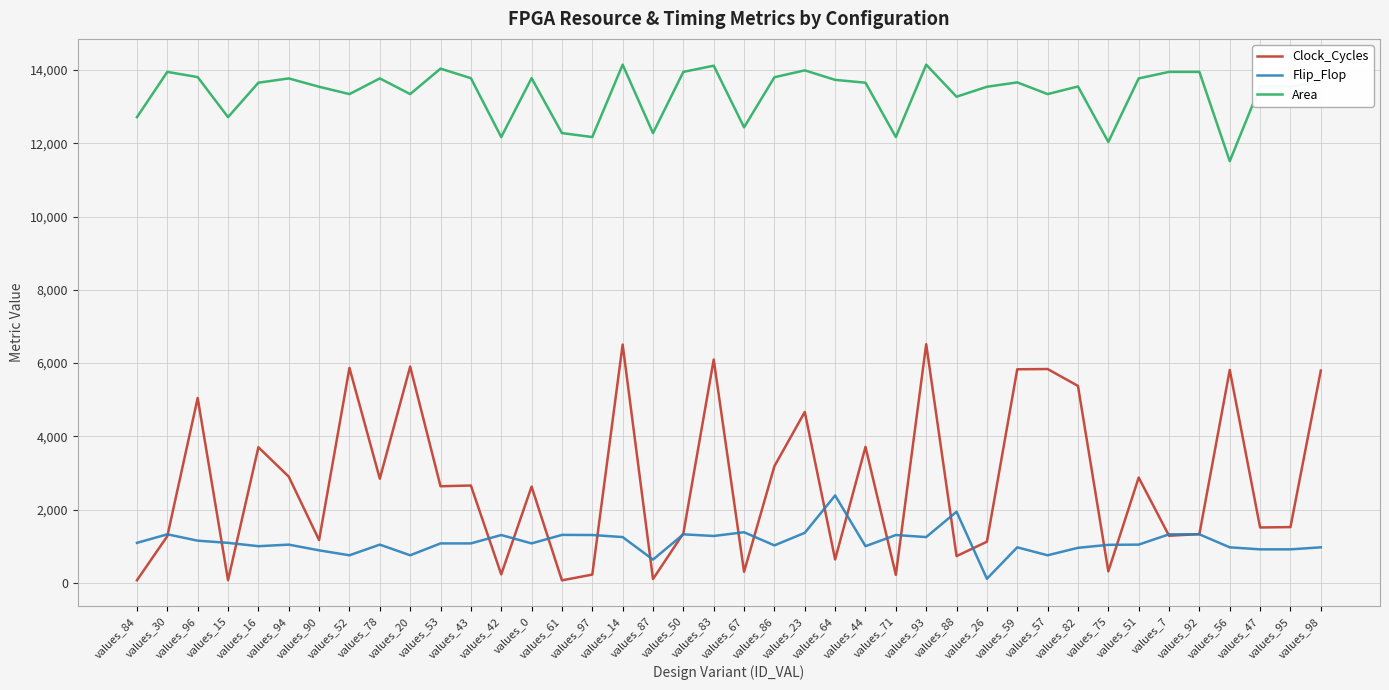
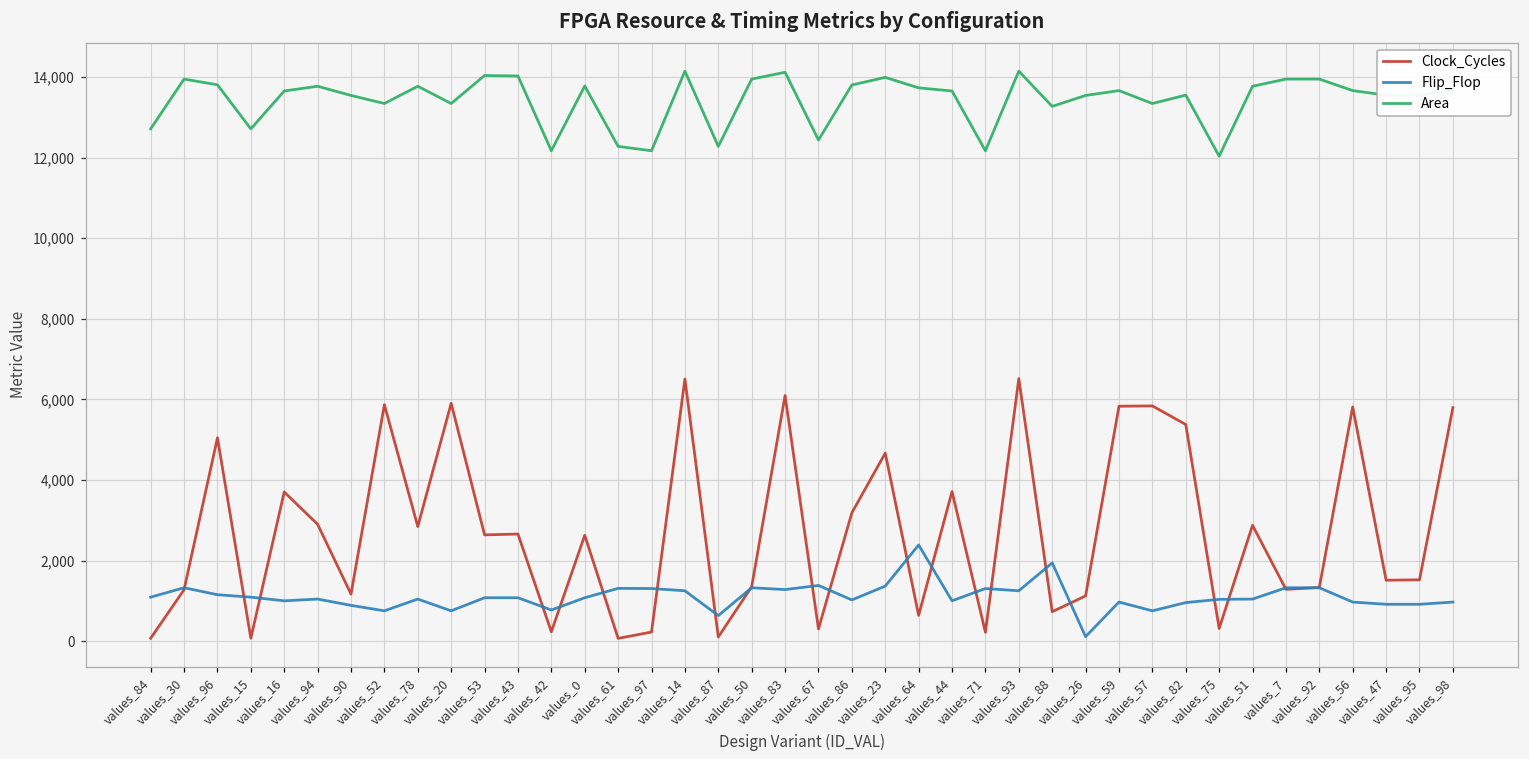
  {
    "Clock_Cycles": {
      "values_84": "100",
      "values_96": "5,000",
      "values_15": "100",
      "values_16": "3,700",
      "values_94": "2,900",
      "values_90": "1,200",
      "values_52": "5,900",
      "values_78": "2,800",
      "values_20": "5,900",
      "values_53": "2,600",
      "values_43": "2,700",
      "values_42": "200",
      "values_0": "2,600",
      "values_61": "100",
      "values_97": "200",
      "values_14": "6,500",
      "values_87": "100",
      "values_83": "6,100",
      "values_67": "300",
      "values_86": "3,200",
      "values_23": "4,700",
      "values_64": "600",
      "values_44": "3,700",
      "values_71": "200",
      "values_93": "6,500",
      "values_88": "700",
      "values_26": "1,100",
      "values_59": "5,800",
      "values_57": "5,800",
      "values_82": "5,400",
      "values_75": "300",
      "values_51": "2,900",
      "values_56": "5,800",
      "values_47": "1,500",
      "values_95": "1,500",
      "values_98": "5,800"
    },
    "Flip_Flop": {
      "values_84": "1,100",
      "values_96": "1,200",
      "values_15": "1,100",
      "values_16": "1,000",
      "values_94": "1,000",
      "values_90": "900",
      "values_52": "800",
      "values_78": "1,000",
      "values_20": "800",
      "values_53": "1,100",
      "values_43": "1,100",
-     "values_42": "1,300",
+     "values_42": "800",
      "values_0": "1,100",
      "values_61": "1,300",
      "values_97": "1,300",
      "values_14": "1,300",
      "values_87": "600",
      "values_83": "1,300",
      "values_67": "1,400",
      "values_86": "1,000",
      "values_23": "1,400",
      "values_64": "2,400",
      "values_44": "1,000",
      "values_71": "1,300",
      "values_93": "1,300",
      "values_88": "1,900",
      "values_26": "100",
      "values_59": "1,000",
      "values_57": "800",
      "values_82": "1,000",
      "values_75": "1,000",
      "values_51": "1,000",
      "values_56": "1,000",
      "values_47": "900",
      "values_95": "900",
      "values_98": "1,000"
    },
    "Area": {
      "values_84": "12,700",
      "values_30": "13,900",
      "values_96": "13,800",
      "values_15": "12,700",
      "values_16": "13,700",
      "values_94": "13,800",
      "values_90": "13,500",
      "values_52": "13,300",
      "values_78": "13,800",
      "values_20": "13,300",
      "values_53": "14,000",
-     "values_43": "13,800",
+     "values_43": "14,000",
      "values_42": "12,200",
      "values_0": "13,800",
      "values_61": "12,300",
      "values_97": "12,200",
      "values_14": "14,100",
      "values_87": "12,300",
      "values_50": "13,900",
      "values_83": "14,100",
      "values_67": "12,400",
      "values_86": "13,800",
      "values_23": "14,000",
      "values_64": "13,700",
      "values_44": "13,700",
      "values_71": "12,200",
      "values_93": "14,100",
      "values_88": "13,300",
      "values_26": "13,500",
      "values_59": "13,700",
      "values_57": "13,300",
      "values_82": "13,500",
      "values_75": "12,000",
      "values_51": "13,800",
      "values_7": "13,900",
      "values_92": "13,900",
-     "values_56": "11,500"
+     "values_56": "13,700"
    }
  }
